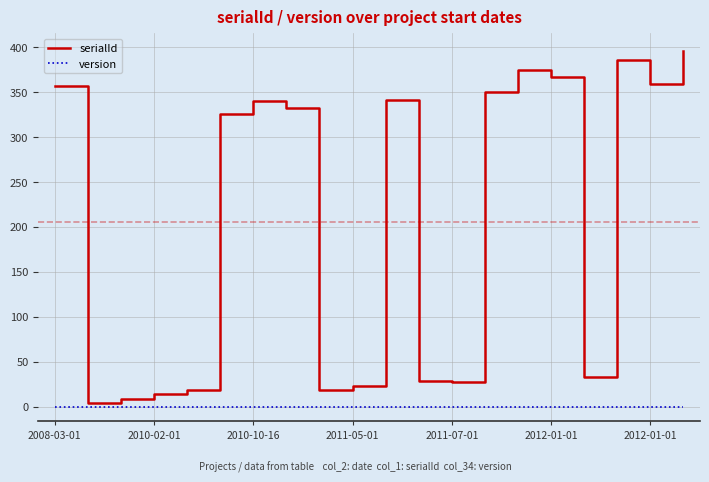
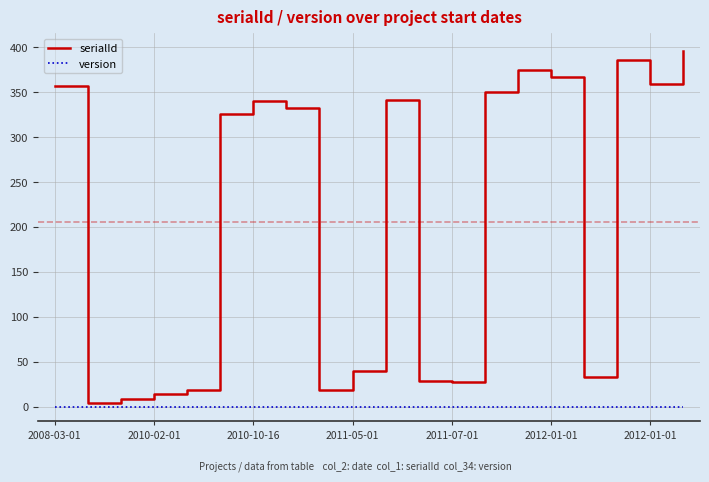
  {
    "serialId": {
      "2008-03-01": 360,
      "2010-02-01": 10,
      "2010-10-16": 340,
-     "2011-05-01": 20
+     "2011-05-01": 40
    },
    "version": {
      "2008-03-01": 0,
      "2010-02-01": 0,
      "2010-10-16": 0,
      "2011-05-01": 0
    }
  }
